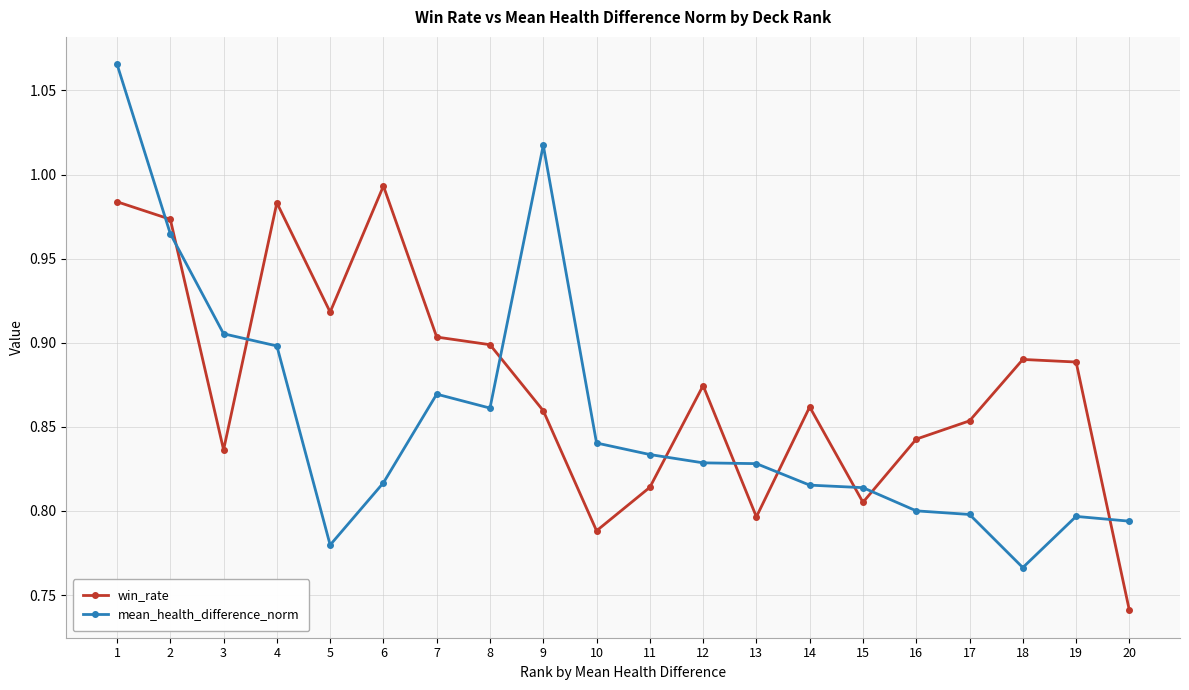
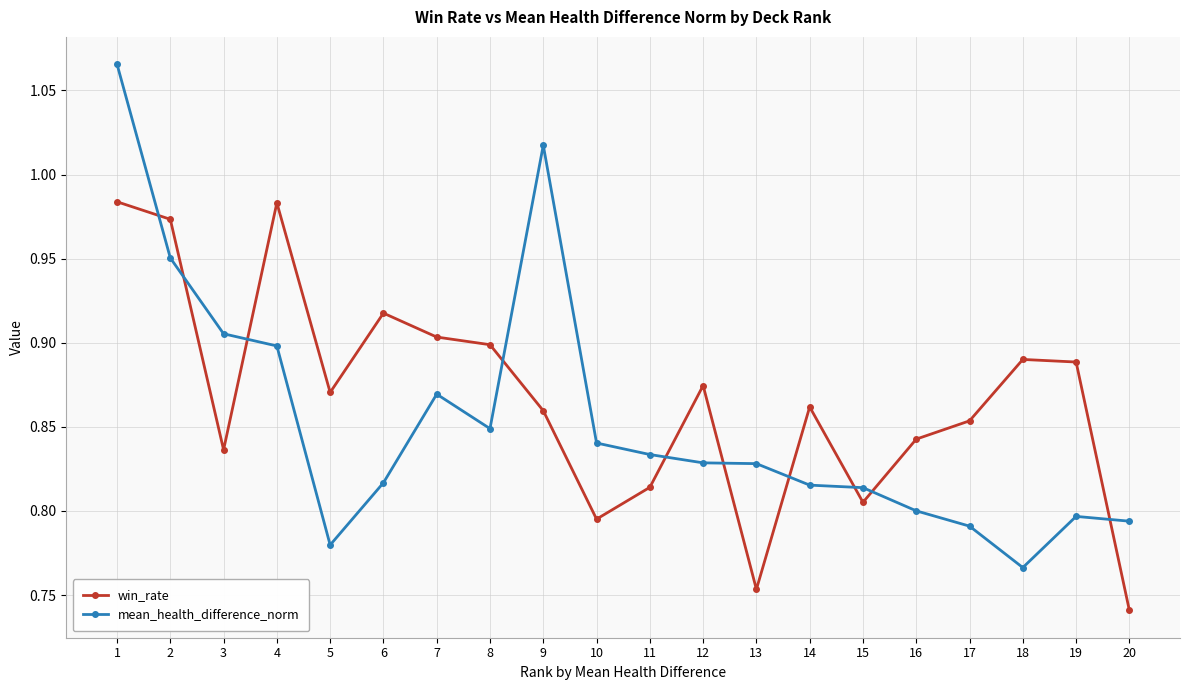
  {
    "win_rate": {
      "1": 0.984,
      "2": 0.973,
      "3": 0.836,
      "4": 0.983,
-     "5": 0.918,
-     "6": 0.993,
+     "5": 0.870,
+     "6": 0.918,
      "7": 0.903,
      "8": 0.899,
      "9": 0.860,
-     "10": 0.788,
+     "10": 0.795,
      "11": 0.814,
      "12": 0.875,
-     "13": 0.796,
+     "13": 0.753,
      "14": 0.862,
      "15": 0.805,
      "16": 0.843,
      "17": 0.854,
      "18": 0.890,
      "19": 0.889,
      "20": 0.741
    },
    "mean_health_difference_norm": {
      "1": 1.066,
-     "2": 0.965,
+     "2": 0.950,
      "3": 0.905,
      "4": 0.898,
      "5": 0.780,
      "6": 0.817,
      "7": 0.869,
-     "8": 0.861,
+     "8": 0.849,
      "9": 1.017,
      "10": 0.840,
      "11": 0.834,
      "12": 0.829,
      "13": 0.828,
      "14": 0.815,
      "15": 0.814,
      "16": 0.800,
-     "17": 0.798,
+     "17": 0.791,
      "18": 0.766,
      "19": 0.797,
      "20": 0.794
    }
  }
